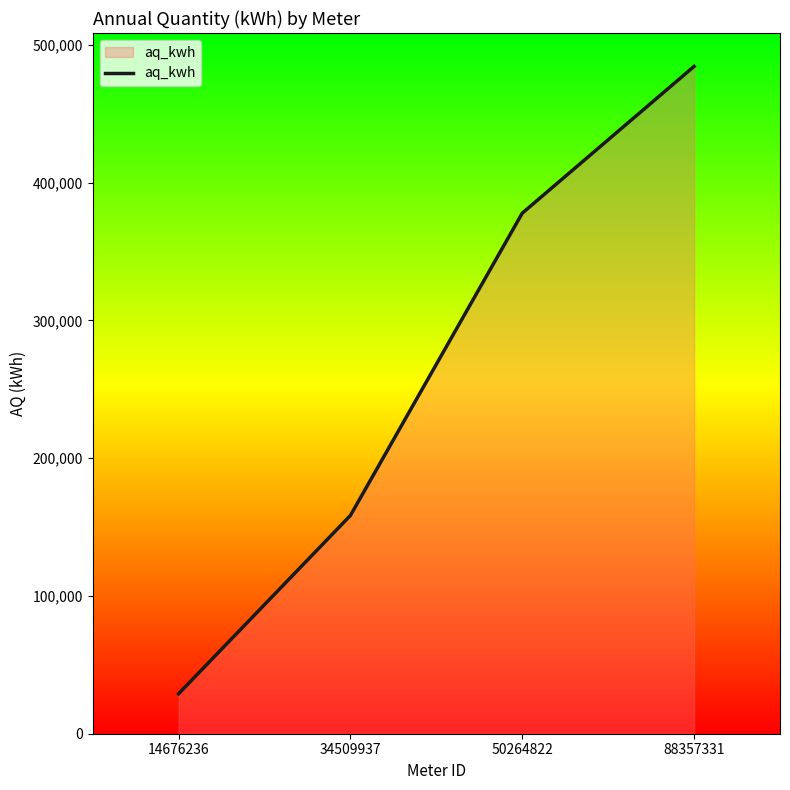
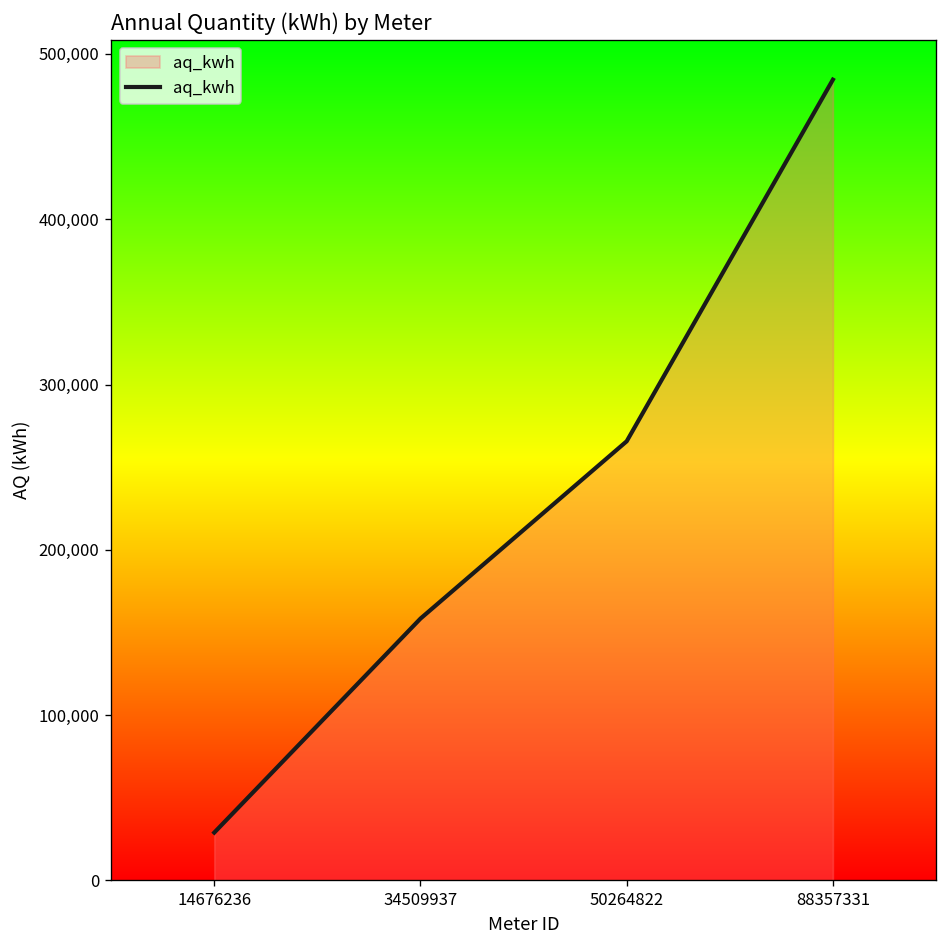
  {
    "14676236": "29,000",
    "34509937": "158,000",
-   "50264822": "378,000",
+   "50264822": "266,000",
    "88357331": "484,000"
  }
